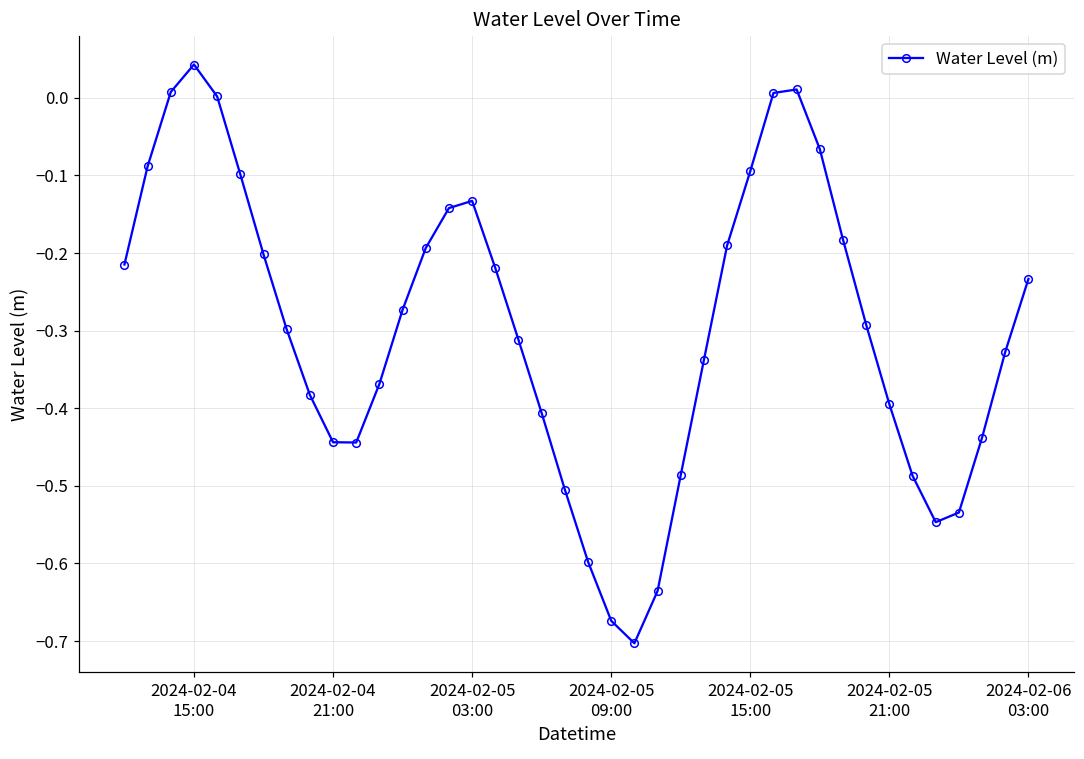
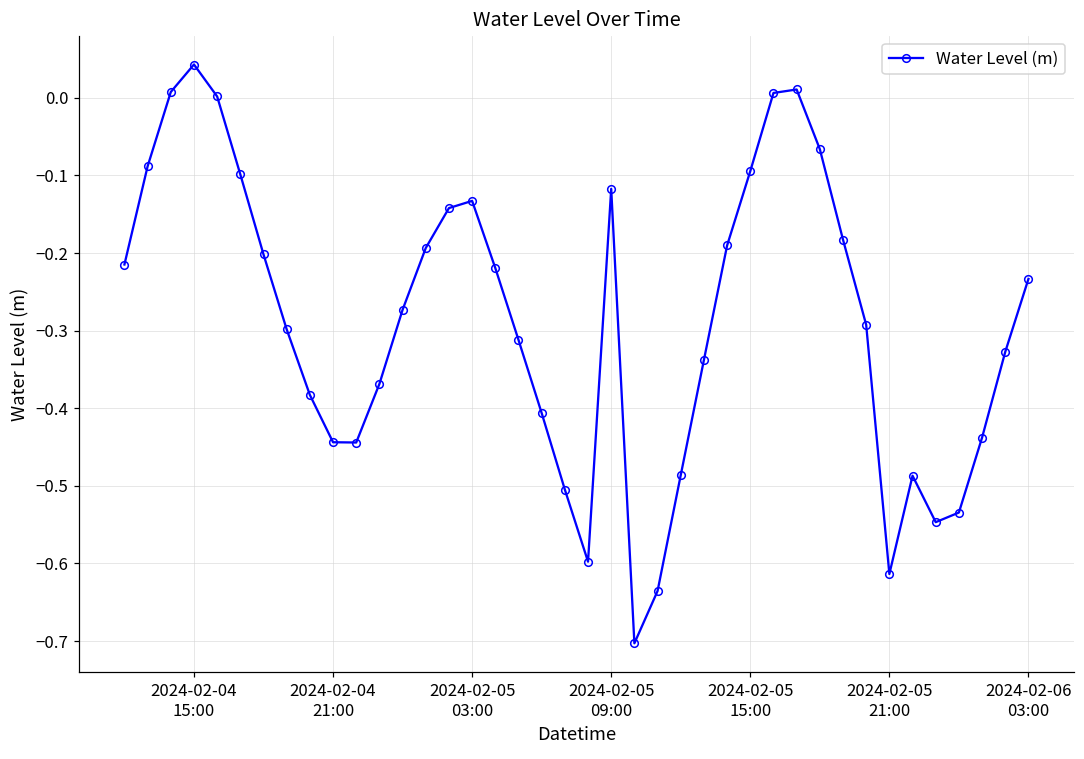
  {
    "2024-02-04 15:00": 0.04,
    "2024-02-04 21:00": -0.44,
    "2024-02-05 03:00": -0.13,
-   "2024-02-05 09:00": -0.67,
+   "2024-02-05 09:00": -0.12,
    "2024-02-05 15:00": -0.09,
-   "2024-02-05 21:00": -0.39,
+   "2024-02-05 21:00": -0.61,
    "2024-02-06 03:00": -0.23
  }
